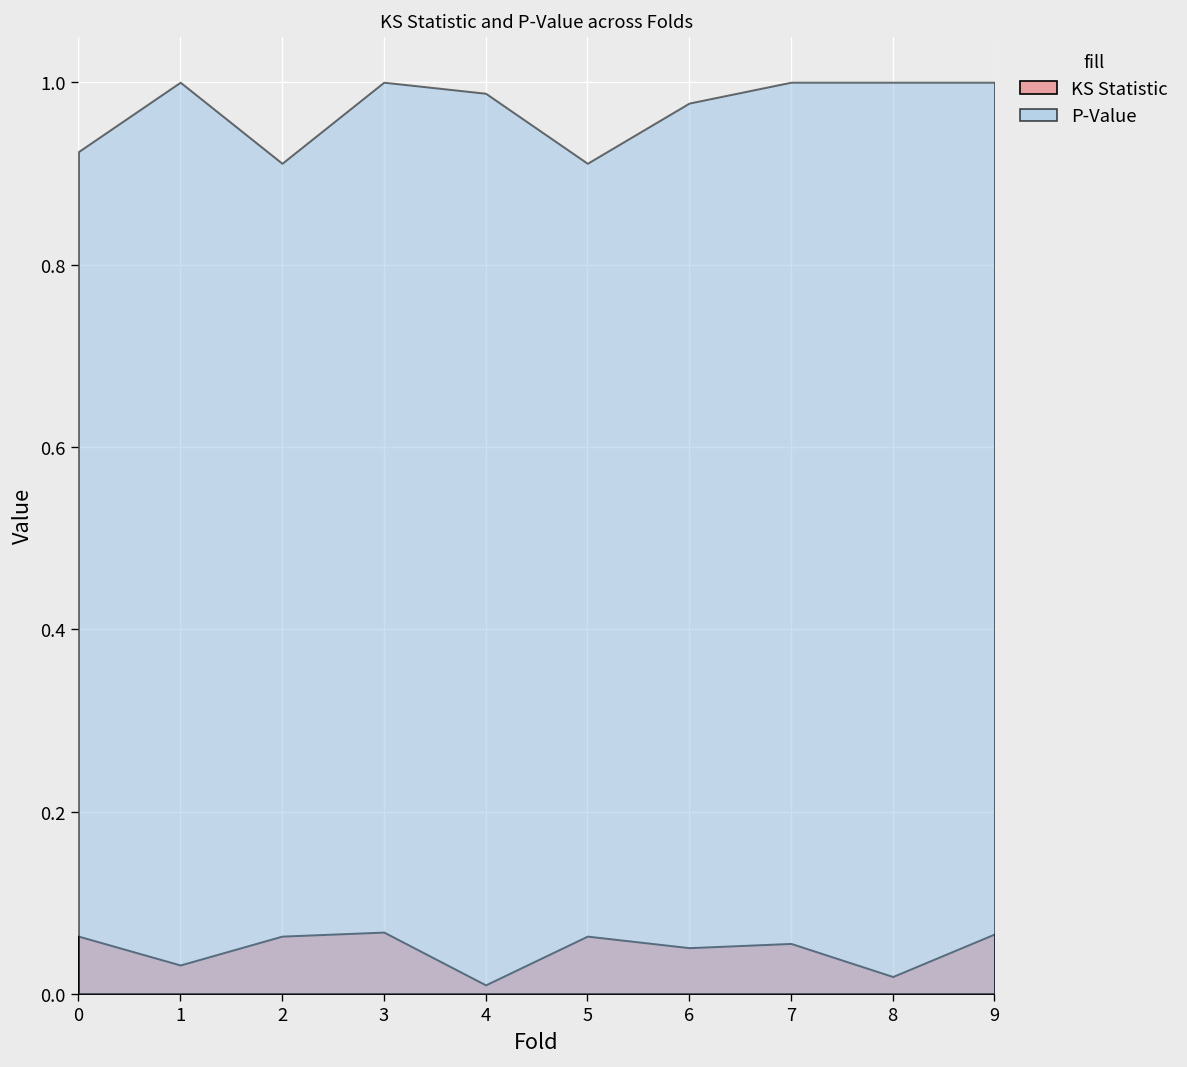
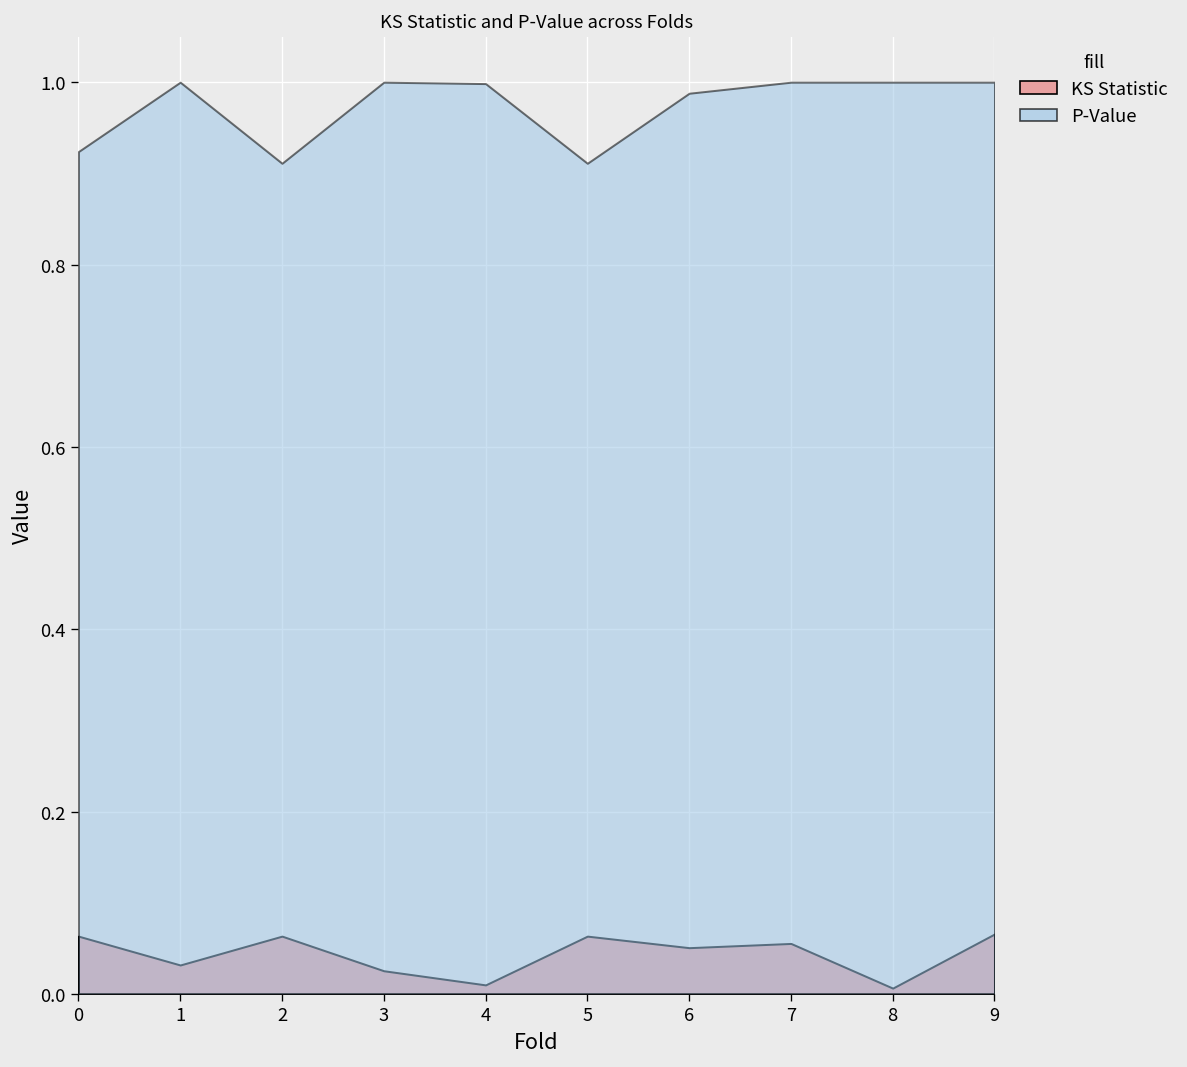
  {
    "KS Statistic": {
      "0": 0.06,
      "1": 0.03,
      "2": 0.06,
-     "3": 0.07,
+     "3": 0.03,
      "4": 0.01,
      "5": 0.06,
      "6": 0.05,
      "7": 0.06,
-     "8": 0.02,
+     "8": 0.01,
      "9": 0.07
    },
    "P-Value": {
      "0": 0.92,
      "1": 1.00,
      "2": 0.91,
      "3": 1.00,
-     "4": 0.99,
+     "4": 1.00,
      "5": 0.91,
-     "6": 0.98,
+     "6": 0.99,
      "7": 1.00,
      "8": 1.00,
      "9": 1.00
    }
  }
